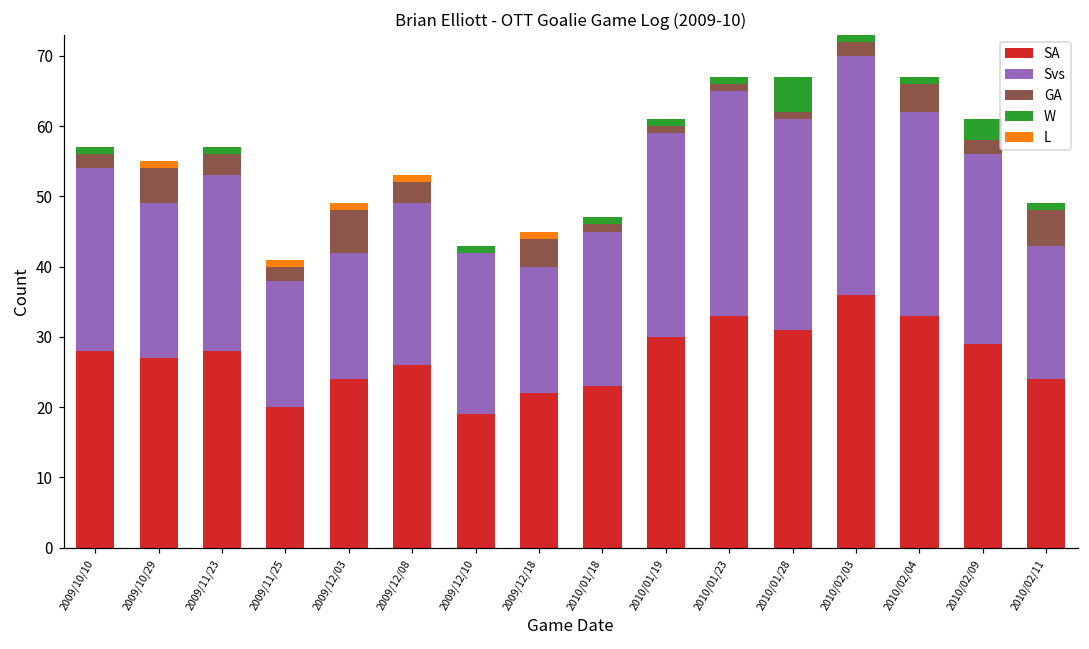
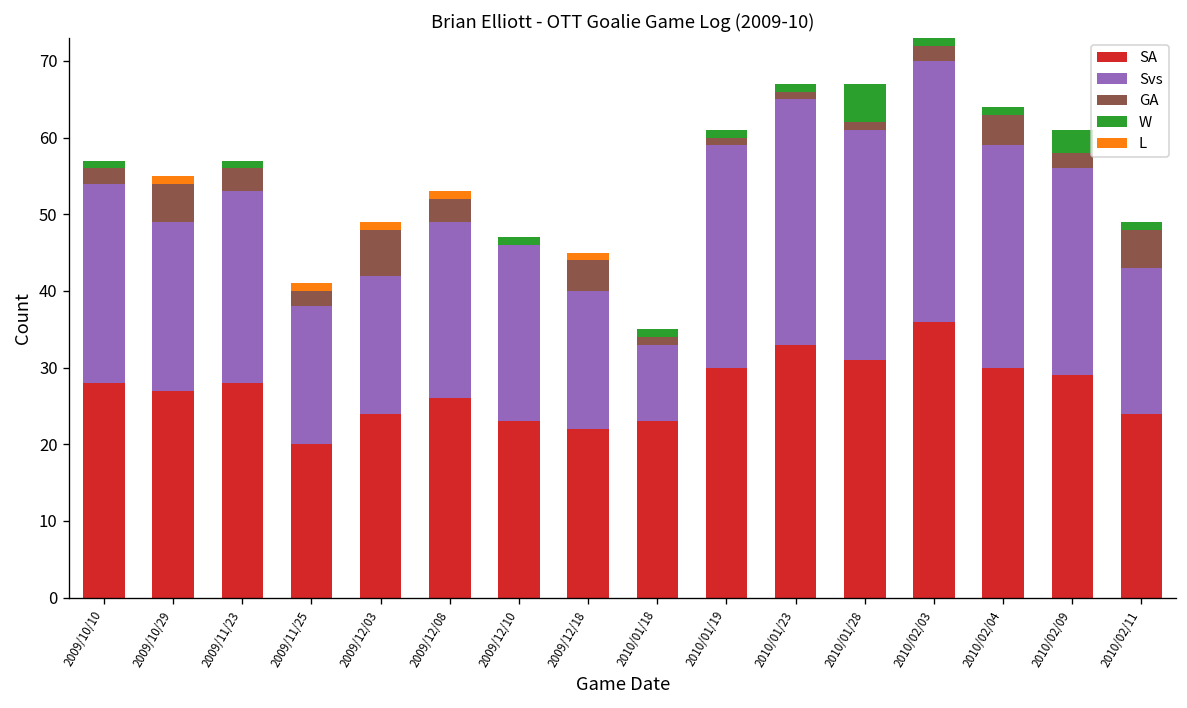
  {
    "SA": {
      "2009/10/10": 28,
      "2009/10/29": 27,
      "2009/11/23": 28,
      "2009/11/25": 20,
      "2009/12/03": 24,
      "2009/12/08": 26,
-     "2009/12/10": 19,
+     "2009/12/10": 23,
      "2009/12/18": 22,
      "2010/01/18": 23,
      "2010/01/19": 30,
      "2010/01/23": 33,
      "2010/01/28": 31,
      "2010/02/03": 36,
-     "2010/02/04": 33,
+     "2010/02/04": 30,
      "2010/02/09": 29,
      "2010/02/11": 24
    },
    "Svs": {
      "2009/10/10": 26,
      "2009/10/29": 22,
      "2009/11/23": 25,
      "2009/11/25": 18,
      "2009/12/03": 18,
      "2009/12/08": 23,
      "2009/12/10": 23,
      "2009/12/18": 18,
-     "2010/01/18": 22,
+     "2010/01/18": 10,
      "2010/01/19": 29,
      "2010/01/23": 32,
      "2010/01/28": 30,
      "2010/02/03": 34,
      "2010/02/04": 29,
      "2010/02/09": 27,
      "2010/02/11": 19
    },
    "GA": {
      "2009/10/10": 2,
      "2009/10/29": 5,
      "2009/11/23": 3,
      "2009/11/25": 2,
      "2009/12/03": 6,
      "2009/12/08": 3,
      "2009/12/10": 0,
      "2009/12/18": 4,
      "2010/01/18": 1,
      "2010/01/19": 1,
      "2010/01/23": 1,
      "2010/01/28": 1,
      "2010/02/03": 2,
      "2010/02/04": 4,
      "2010/02/09": 2,
      "2010/02/11": 5
    },
    "W": {
      "2009/10/10": 1,
      "2009/10/29": 0,
      "2009/11/23": 1,
      "2009/11/25": 0,
      "2009/12/03": 0,
      "2009/12/08": 0,
      "2009/12/10": 1,
      "2009/12/18": 0,
      "2010/01/18": 1,
      "2010/01/19": 1,
      "2010/01/23": 1,
      "2010/01/28": 5,
      "2010/02/03": 1,
      "2010/02/04": 1,
      "2010/02/09": 3,
      "2010/02/11": 1
    },
    "L": {
      "2009/10/10": 0,
      "2009/10/29": 1,
      "2009/11/23": 0,
      "2009/11/25": 1,
      "2009/12/03": 1,
      "2009/12/08": 1,
      "2009/12/10": 0,
      "2009/12/18": 1,
      "2010/01/18": 0,
      "2010/01/19": 0,
      "2010/01/23": 0,
      "2010/01/28": 0,
      "2010/02/03": 0,
      "2010/02/04": 0,
      "2010/02/09": 0,
      "2010/02/11": 0
    }
  }
